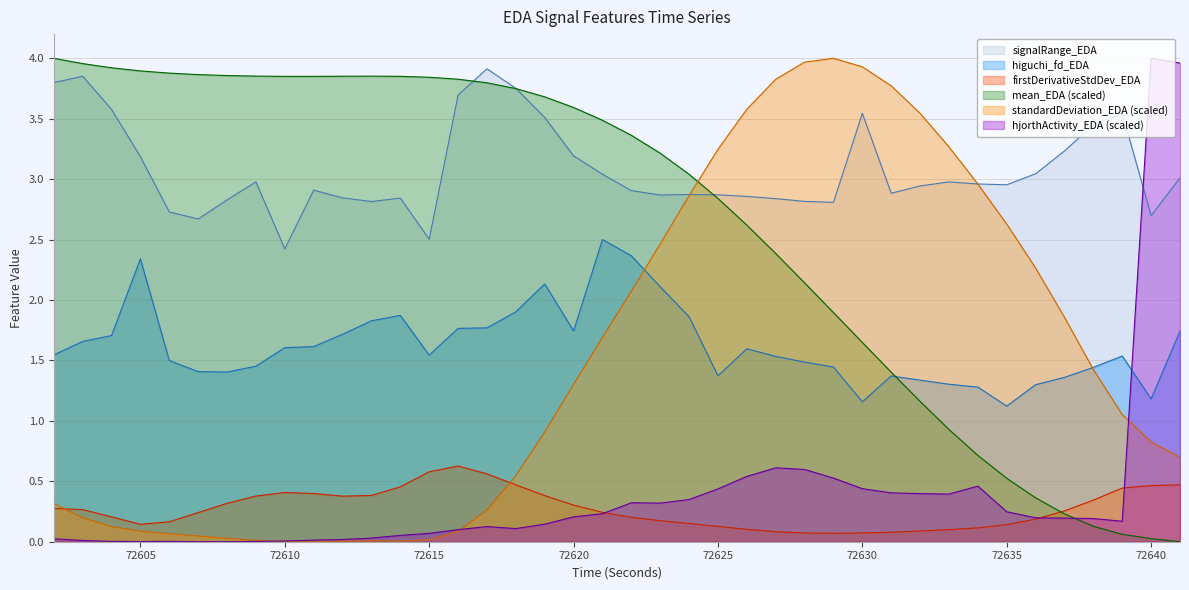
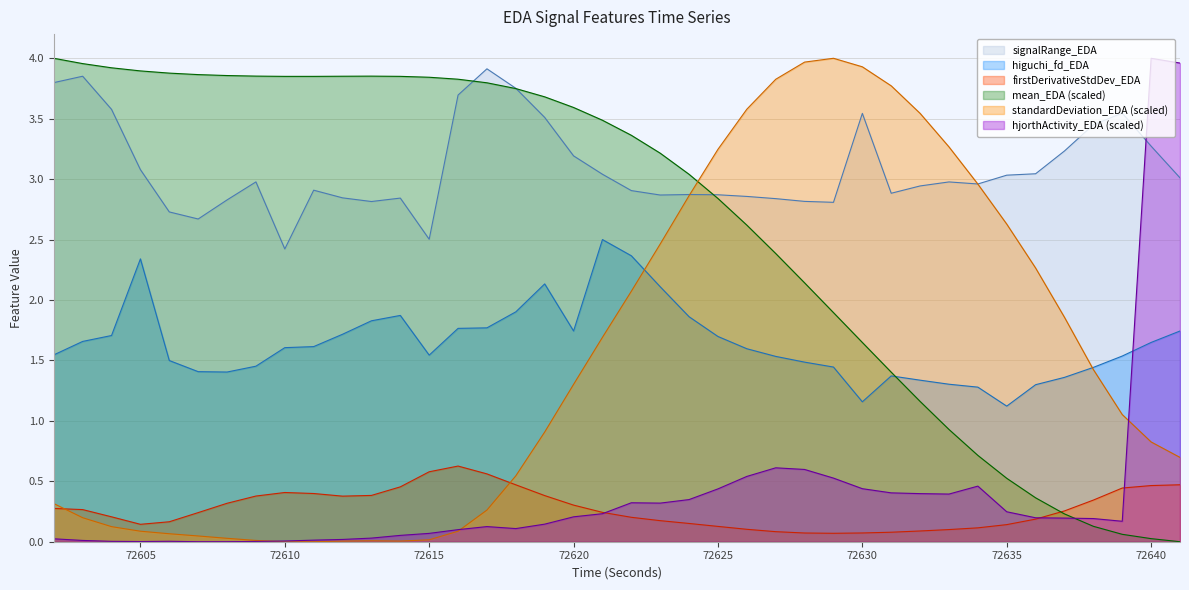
  {
    "signalRange_EDA": {
-     "72605": 3.19,
+     "72605": 3.08,
      "72610": 2.42,
      "72615": 2.50,
      "72620": 3.19,
      "72625": 2.87,
      "72630": 3.54,
-     "72635": 2.95,
-     "72640": 2.70
+     "72635": 3.03,
+     "72640": 3.27
    },
    "higuchi_fd_EDA": {
      "72605": 2.34,
      "72610": 1.61,
      "72615": 1.54,
      "72620": 1.74,
-     "72625": 1.37,
+     "72625": 1.70,
      "72630": 1.16,
      "72635": 1.12,
-     "72640": 1.18
+     "72640": 1.65
    },
    "mean_EDA (scaled)": {
      "72605": 3.90,
      "72610": 3.85,
      "72615": 3.84,
      "72620": 3.59,
      "72625": 2.84,
      "72630": 1.65,
      "72635": 0.52,
      "72640": 0.03
    },
    "hjorthActivity_EDA (scaled)": {
      "72605": 0.00,
      "72615": 0.07,
      "72620": 0.21,
      "72625": 0.44,
      "72630": 0.44,
      "72635": 0.25
    }
  }
